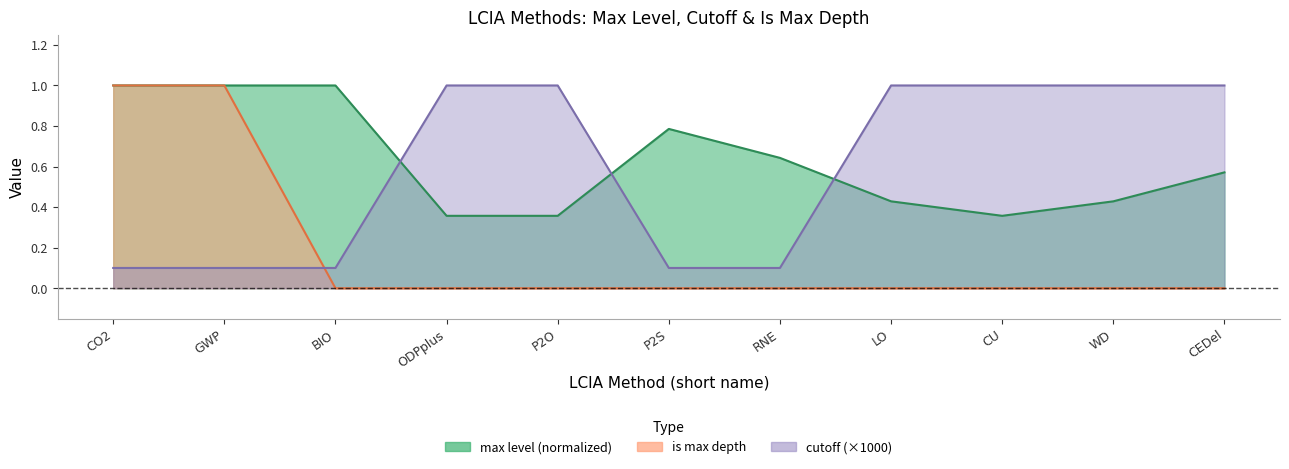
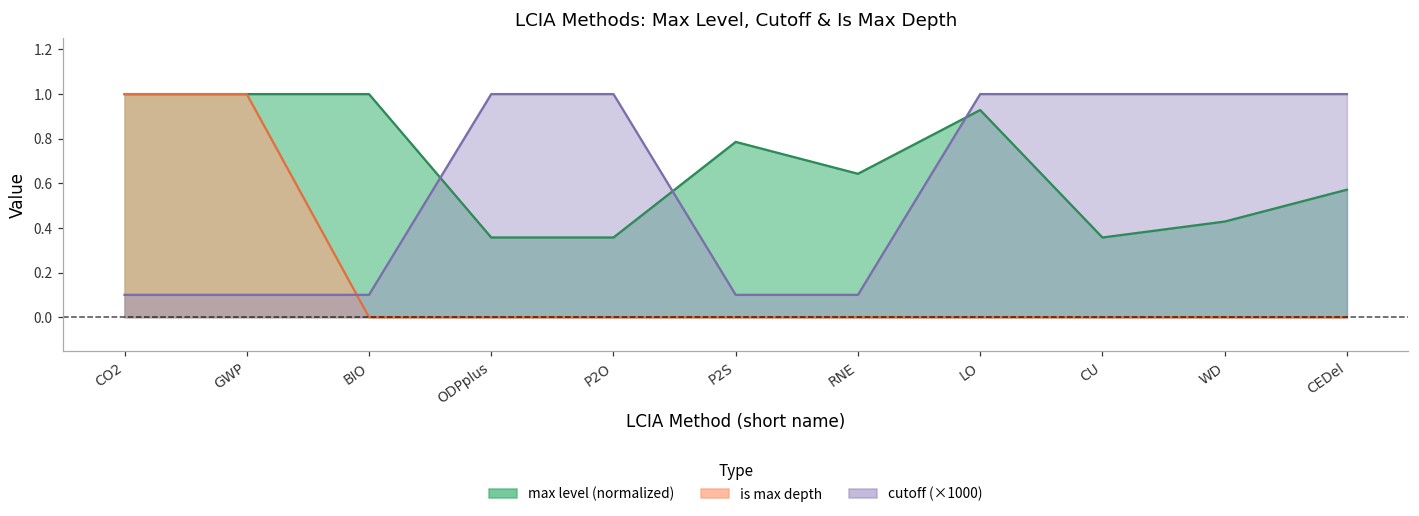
  {
    "max level (normalized)": {
      "BIO": 1.00,
      "ODPplus": 0.36,
      "P2O": 0.36,
      "P2S": 0.79,
      "RNE": 0.64,
-     "LO": 0.43,
+     "LO": 0.93,
      "CU": 0.36,
      "WD": 0.43,
      "CEDel": 0.57
    },
    "is max depth": {
      "BIO": 0.00,
      "ODPplus": 0.00,
      "P2O": 0.00,
      "P2S": 0.00,
      "RNE": 0.00,
      "LO": 0.00,
      "CU": 0.00,
      "WD": 0.00,
      "CEDel": 0.00
    },
    "cutoff (×1000)": {
      "CO2": 0.10,
      "GWP": 0.10,
      "BIO": 0.10,
      "ODPplus": 1.00,
      "P2O": 1.00,
      "P2S": 0.10,
      "RNE": 0.10,
      "LO": 1.00,
      "CU": 1.00,
      "WD": 1.00,
      "CEDel": 1.00
    }
  }
